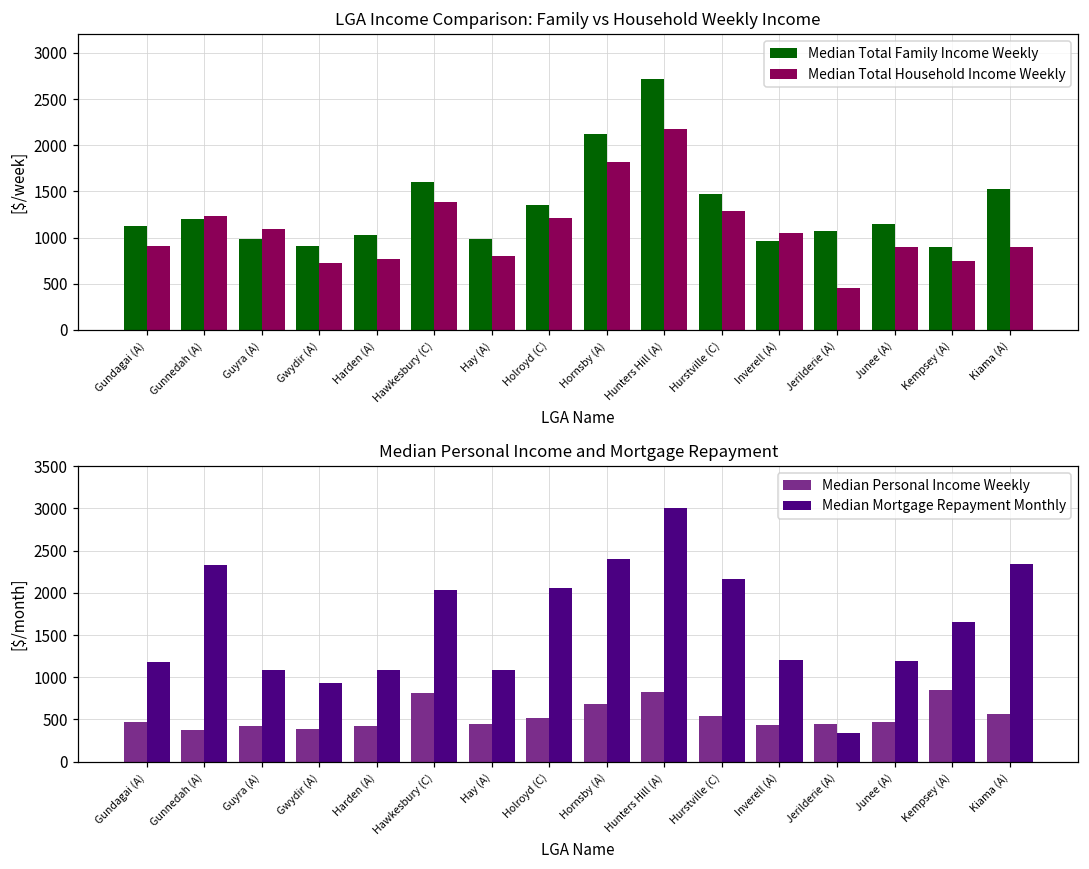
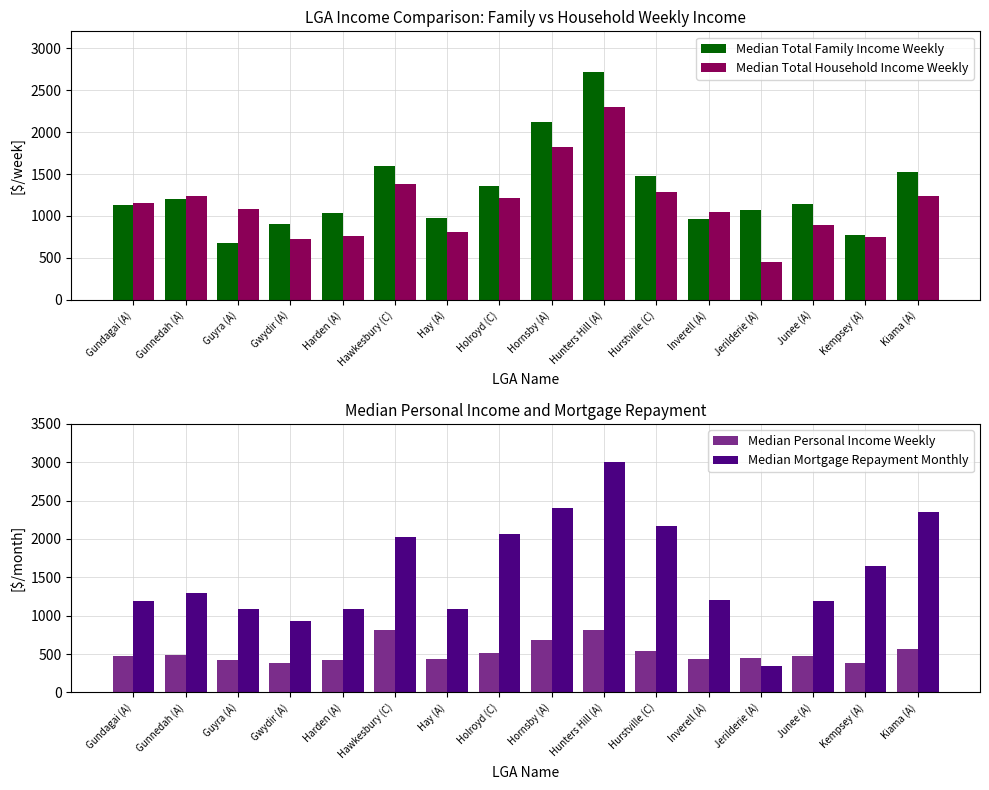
  {
    "LGA Income Comparison: Family vs Household Weekly Income": {
      "Median Total Family Income Weekly": {
        "Gundagai (A)": 1100,
        "Gunnedah (A)": 1200,
-       "Guyra (A)": 1000,
+       "Guyra (A)": 700,
        "Gwydir (A)": 900,
        "Harden (A)": 1000,
        "Hawkesbury (C)": 1600,
        "Hay (A)": 1000,
        "Holroyd (C)": 1400,
        "Hornsby (A)": 2100,
        "Hunters Hill (A)": 2700,
        "Hurstville (C)": 1500,
        "Inverell (A)": 1000,
        "Jerilderie (A)": 1100,
        "Junee (A)": 1100,
-       "Kempsey (A)": 900,
+       "Kempsey (A)": 800,
        "Kiama (A)": 1500
      },
      "Median Total Household Income Weekly": {
-       "Gundagai (A)": 900,
+       "Gundagai (A)": 1200,
        "Gunnedah (A)": 1200,
        "Guyra (A)": 1100,
        "Gwydir (A)": 700,
        "Harden (A)": 800,
        "Hawkesbury (C)": 1400,
        "Hay (A)": 800,
        "Holroyd (C)": 1200,
        "Hornsby (A)": 1800,
-       "Hunters Hill (A)": 2200,
+       "Hunters Hill (A)": 2300,
        "Hurstville (C)": 1300,
        "Inverell (A)": 1000,
        "Jerilderie (A)": 500,
        "Junee (A)": 900,
        "Kempsey (A)": 700,
-       "Kiama (A)": 900
+       "Kiama (A)": 1200
      }
    },
    "Median Personal Income and Mortgage Repayment": {
      "Median Personal Income Weekly": {
        "Gundagai (A)": 500,
-       "Gunnedah (A)": 400,
+       "Gunnedah (A)": 500,
        "Guyra (A)": 400,
        "Gwydir (A)": 400,
        "Harden (A)": 400,
        "Hawkesbury (C)": 800,
        "Hay (A)": 400,
        "Holroyd (C)": 500,
        "Hornsby (A)": 700,
        "Hunters Hill (A)": 800,
        "Hurstville (C)": 500,
        "Inverell (A)": 400,
        "Jerilderie (A)": 400,
        "Junee (A)": 500,
-       "Kempsey (A)": 800,
+       "Kempsey (A)": 400,
        "Kiama (A)": 600
      },
      "Median Mortgage Repayment Monthly": {
        "Gundagai (A)": 1200,
-       "Gunnedah (A)": 2300,
+       "Gunnedah (A)": 1300,
        "Guyra (A)": 1100,
        "Gwydir (A)": 900,
        "Harden (A)": 1100,
        "Hawkesbury (C)": 2000,
        "Hay (A)": 1100,
        "Holroyd (C)": 2100,
        "Hornsby (A)": 2400,
        "Hunters Hill (A)": 3000,
        "Hurstville (C)": 2200,
        "Inverell (A)": 1200,
        "Jerilderie (A)": 300,
        "Junee (A)": 1200,
        "Kempsey (A)": 1700,
        "Kiama (A)": 2300
      }
    }
  }
